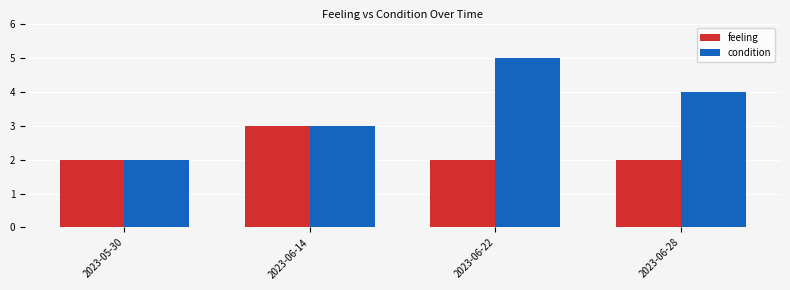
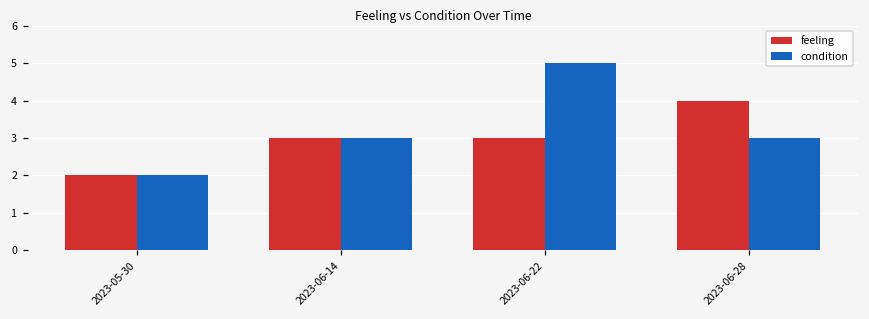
  {
    "feeling": {
      "2023-05-30": 2,
      "2023-06-14": 3,
-     "2023-06-22": 2,
-     "2023-06-28": 2
+     "2023-06-22": 3,
+     "2023-06-28": 4
    },
    "condition": {
      "2023-05-30": 2,
      "2023-06-14": 3,
      "2023-06-22": 5,
-     "2023-06-28": 4
+     "2023-06-28": 3
    }
  }
